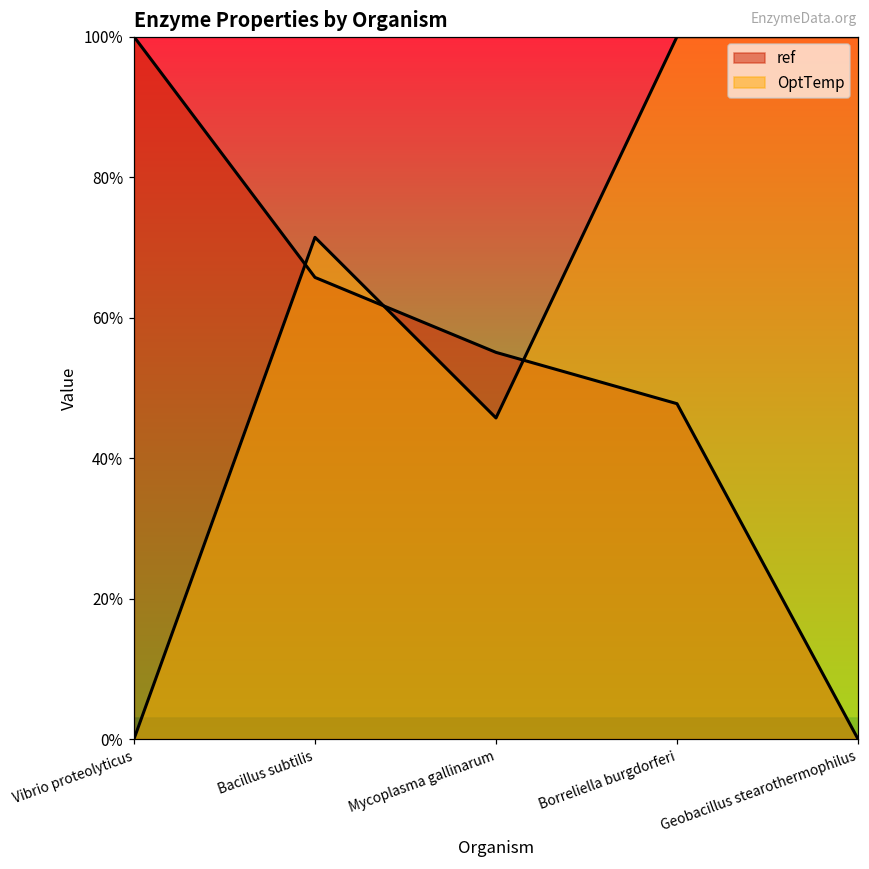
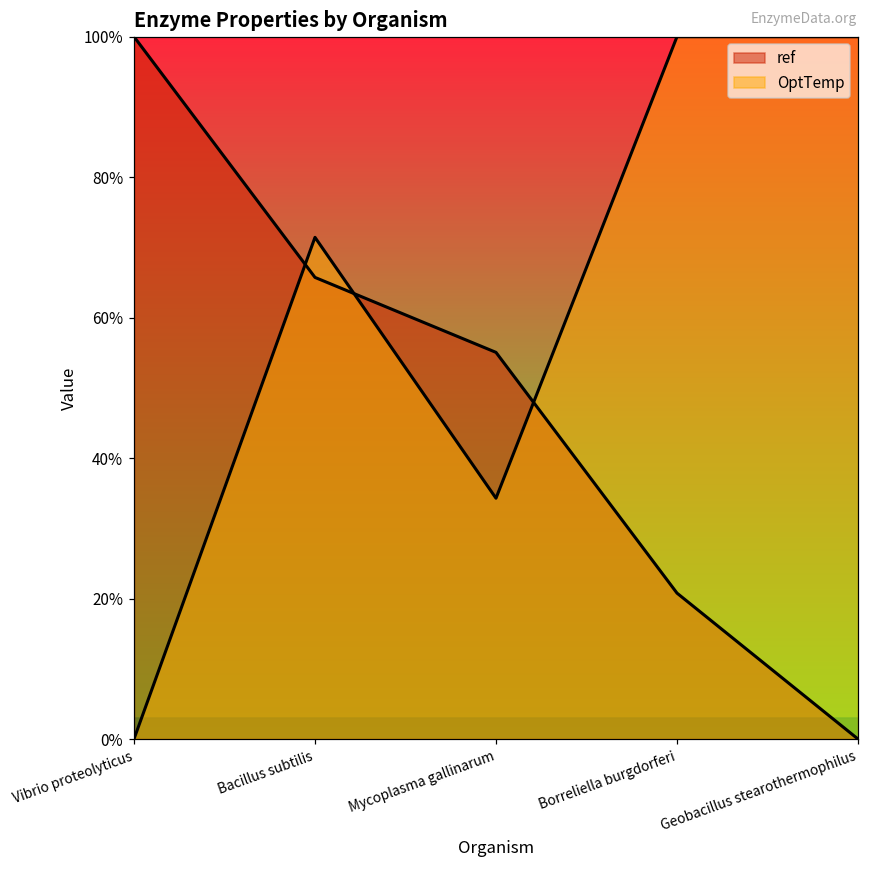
  {
    "ref": {
      "Vibrio proteolyticus": "100%",
      "Bacillus subtilis": "66%",
      "Mycoplasma gallinarum": "55%",
-     "Borreliella burgdorferi": "48%"
+     "Borreliella burgdorferi": "21%"
    },
    "OptTemp": {
      "Bacillus subtilis": "71%",
-     "Mycoplasma gallinarum": "46%",
+     "Mycoplasma gallinarum": "34%",
      "Borreliella burgdorferi": "100%",
      "Geobacillus stearothermophilus": "100%"
    }
  }
